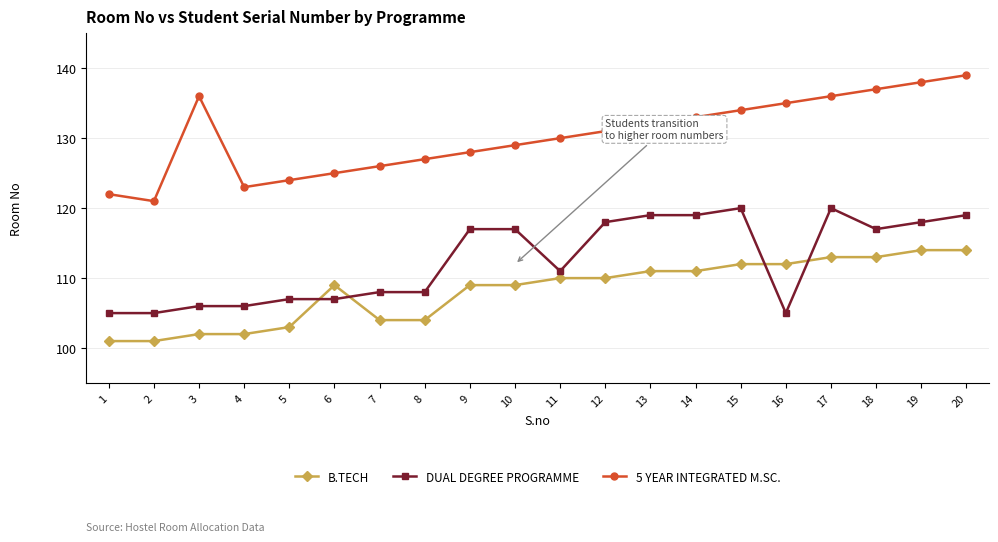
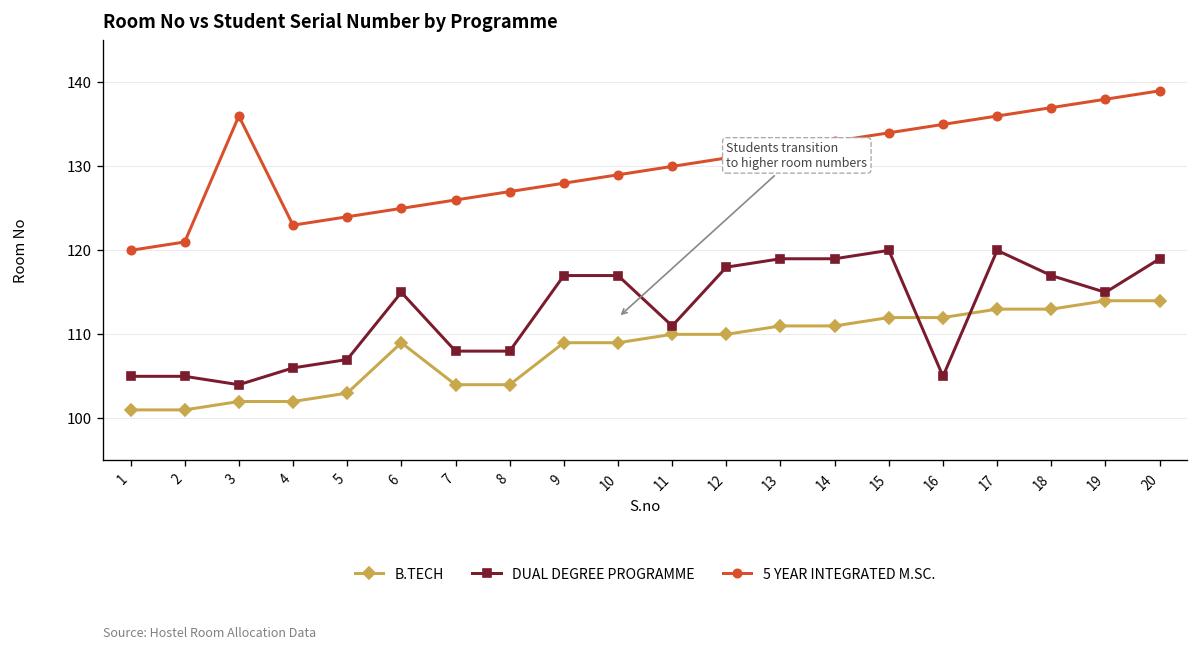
  {
    "B.TECH": {
      "1": 101,
      "2": 101,
      "3": 102,
      "4": 102,
      "5": 103,
      "6": 109,
      "7": 104,
      "8": 104,
      "9": 109,
      "10": 109,
      "11": 110,
      "12": 110,
      "13": 111,
      "14": 111,
      "15": 112,
      "16": 112,
      "17": 113,
      "18": 113,
      "19": 114,
      "20": 114
    },
    "DUAL DEGREE PROGRAMME": {
      "1": 105,
      "2": 105,
-     "3": 106,
+     "3": 104,
      "4": 106,
      "5": 107,
-     "6": 107,
+     "6": 115,
      "7": 108,
      "8": 108,
      "9": 117,
      "10": 117,
      "11": 111,
      "12": 118,
      "13": 119,
      "14": 119,
      "15": 120,
      "16": 105,
      "17": 120,
      "18": 117,
-     "19": 118,
+     "19": 115,
      "20": 119
    },
    "5 YEAR INTEGRATED M.SC.": {
-     "1": 122,
+     "1": 120,
      "2": 121,
      "3": 136,
      "4": 123,
      "5": 124,
      "6": 125,
      "7": 126,
      "8": 127,
      "9": 128,
      "10": 129,
      "11": 130,
      "15": 134,
      "16": 135,
      "17": 136,
      "18": 137,
      "19": 138,
      "20": 139
    }
  }
